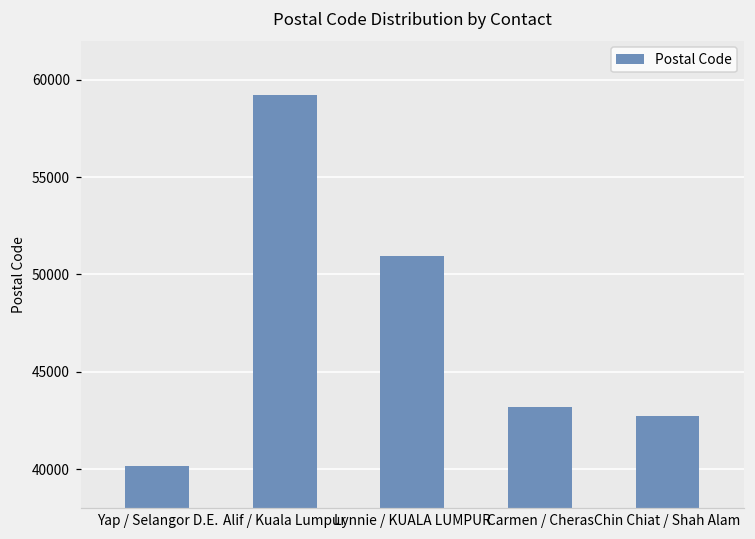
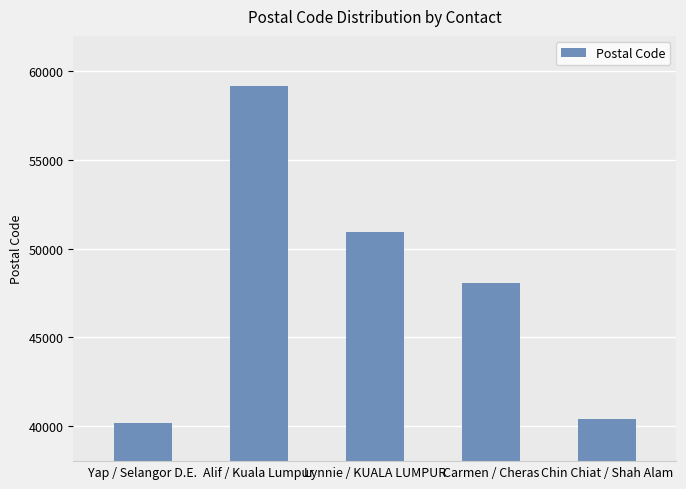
  {
    "Yap / Selangor D.E.": 40200,
    "Alif / Kuala Lumpur": 59200,
    "Lynnie / KUALA LUMPUR": 50900,
-   "Carmen / Cheras": 43200,
-   "Chin Chiat / Shah Alam": 42800
+   "Carmen / Cheras": 48100,
+   "Chin Chiat / Shah Alam": 40400
  }
